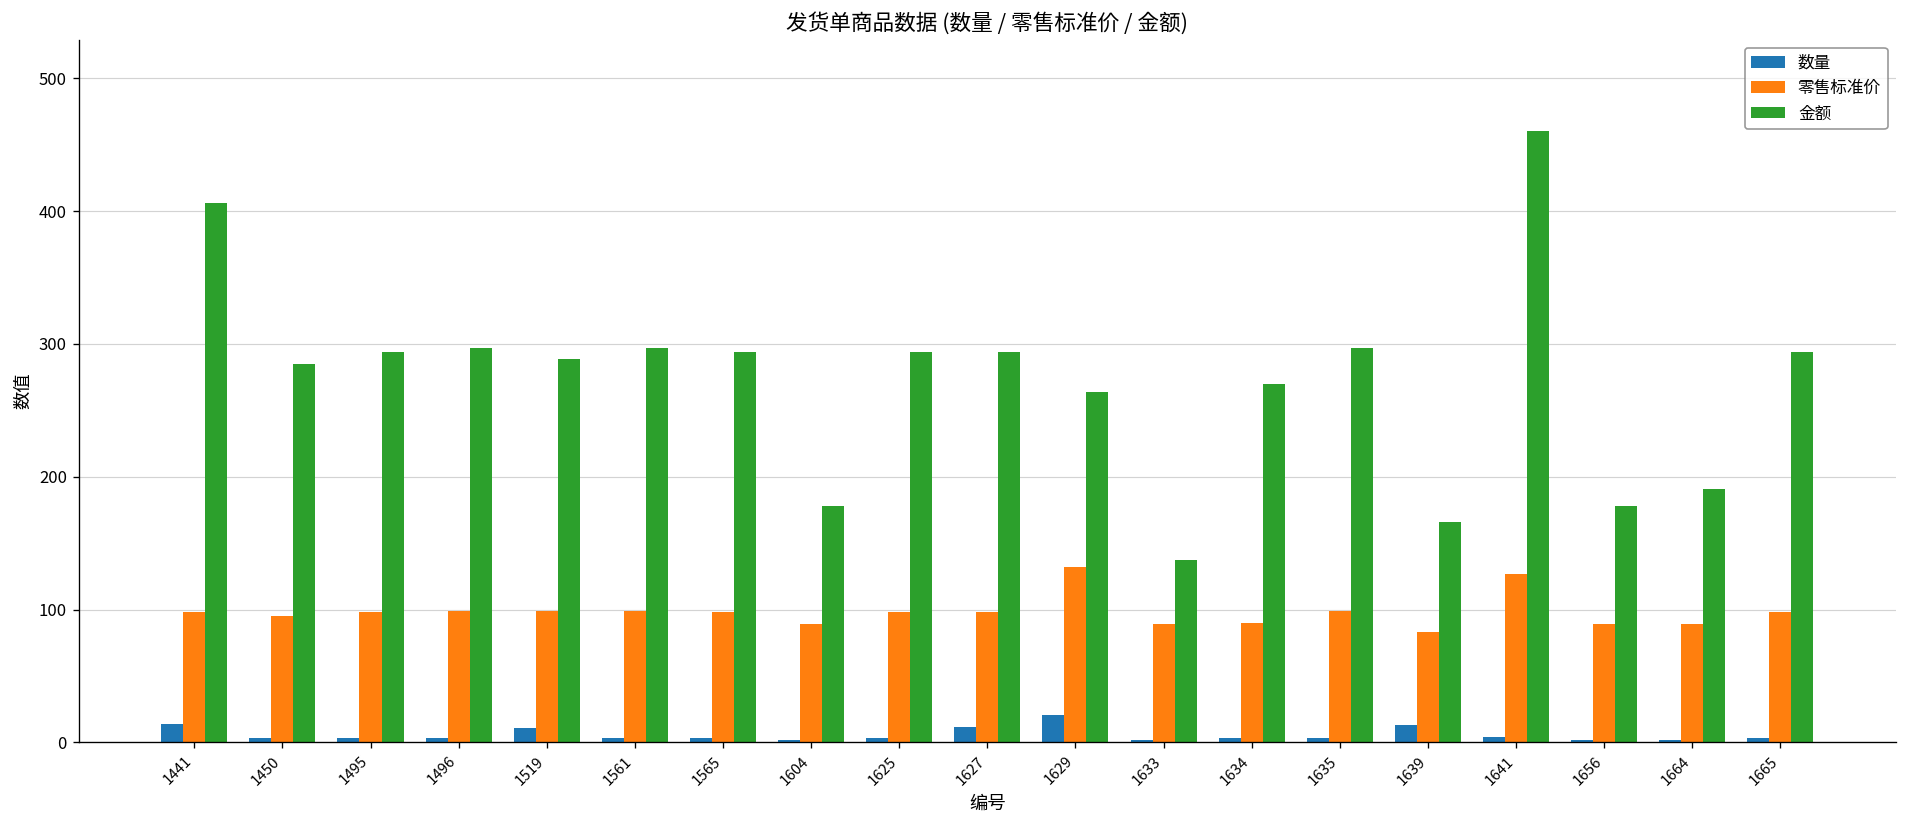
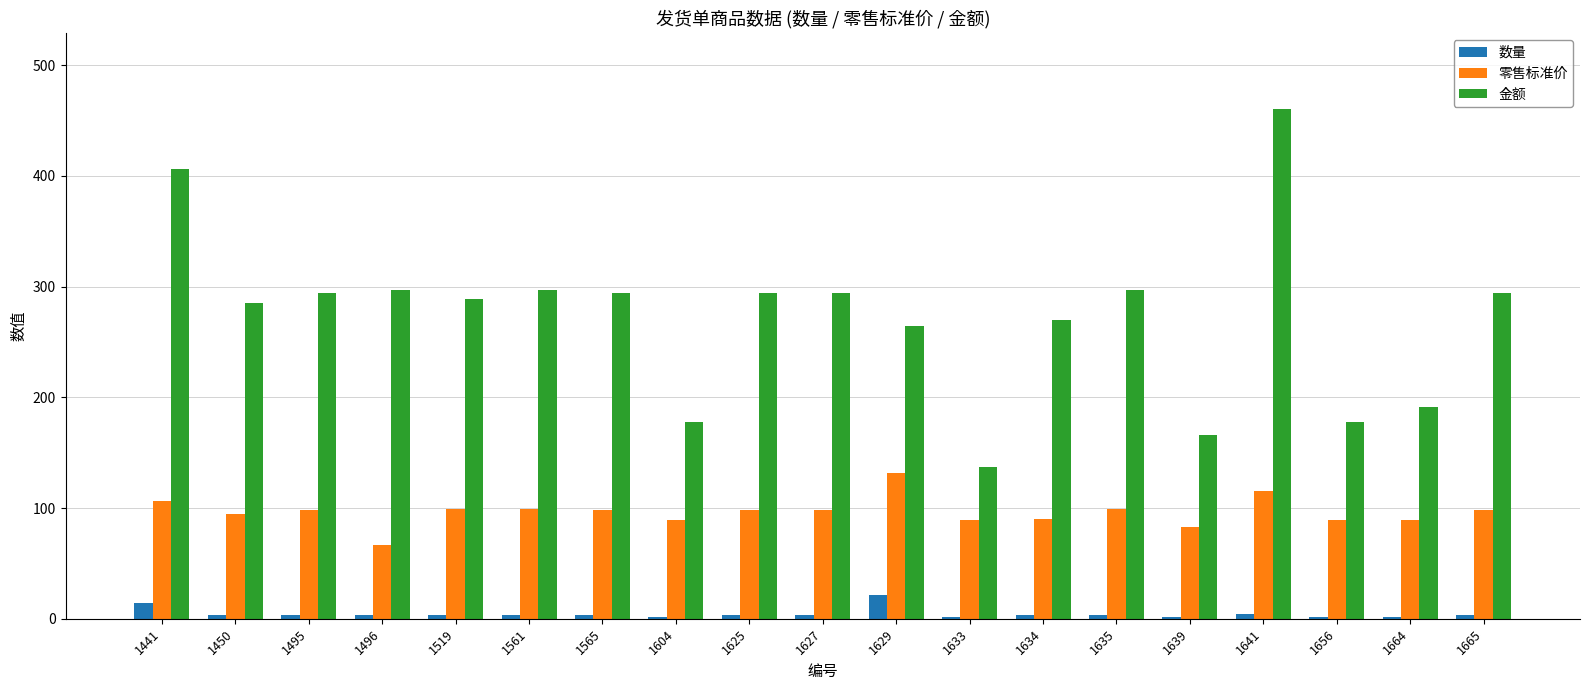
  {
    "数量": {
      "1441": 14,
      "1450": 3,
      "1495": 3,
      "1496": 3,
-     "1519": 11,
+     "1519": 3,
      "1561": 3,
      "1565": 3,
      "1625": 3,
-     "1627": 12,
+     "1627": 3,
      "1629": 21,
      "1634": 3,
      "1635": 3,
-     "1639": 13,
+     "1639": 2,
      "1641": 4,
      "1665": 3
    },
    "零售标准价": {
-     "1441": 98,
+     "1441": 106,
      "1450": 95,
      "1495": 98,
-     "1496": 99,
+     "1496": 67,
      "1519": 99,
      "1561": 99,
      "1565": 98,
      "1604": 89,
      "1625": 98,
      "1627": 98,
      "1629": 132,
      "1633": 89,
      "1634": 90,
      "1635": 99,
      "1639": 83,
-     "1641": 127,
+     "1641": 115,
      "1656": 89,
      "1664": 89,
      "1665": 98
    },
    "金额": {
      "1441": 406,
      "1450": 285,
      "1495": 294,
      "1496": 297,
      "1519": 289,
      "1561": 297,
      "1565": 294,
      "1604": 178,
      "1625": 294,
      "1627": 294,
      "1629": 264,
      "1633": 137,
      "1634": 270,
      "1635": 297,
      "1639": 166,
      "1641": 460,
      "1656": 178,
      "1664": 191,
      "1665": 294
    }
  }
